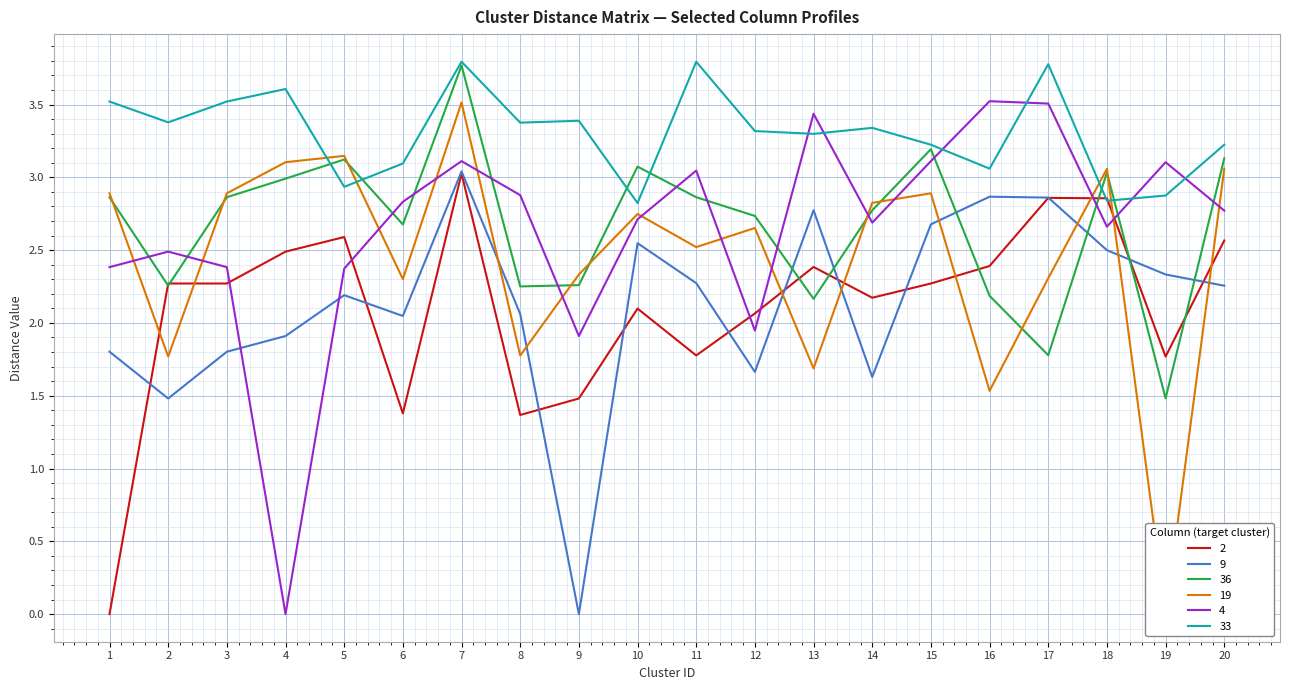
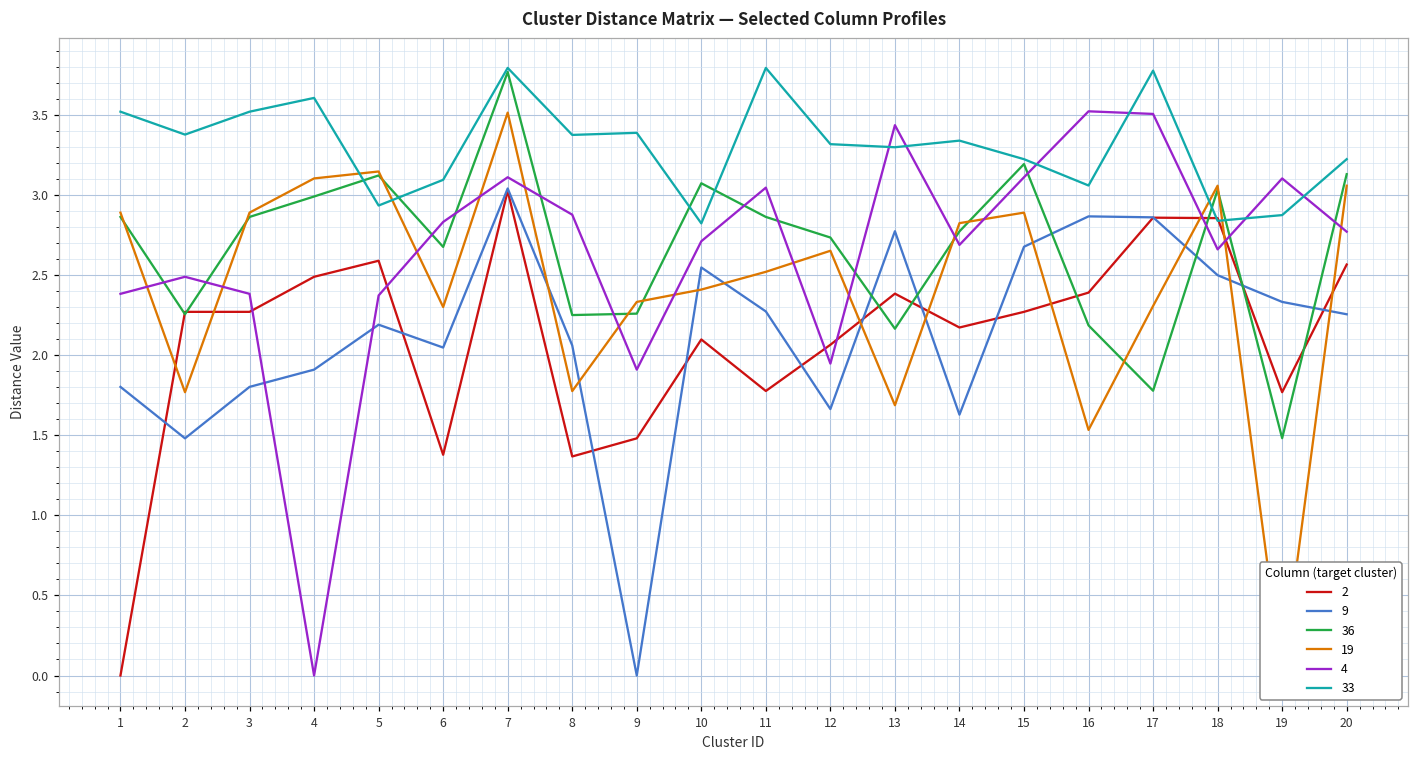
  {
    "2": {
      "1": 0.00,
      "3": 2.27,
      "4": 2.49,
      "5": 2.59,
      "6": 1.38,
      "8": 1.37,
      "9": 1.48,
      "10": 2.10,
      "11": 1.78,
      "12": 2.07,
      "13": 2.38,
      "14": 2.17,
      "15": 2.27,
      "16": 2.39,
      "19": 1.77,
      "20": 2.57
    },
    "9": {
      "1": 1.80,
      "2": 1.48,
      "3": 1.80,
      "4": 1.91,
      "5": 2.19,
      "6": 2.05,
      "8": 2.06,
      "9": 0.00,
      "10": 2.55,
      "11": 2.27,
      "12": 1.66,
      "13": 2.77,
      "14": 1.63,
      "15": 2.68,
      "16": 2.87,
      "18": 2.50,
      "19": 2.33,
      "20": 2.26
    },
    "36": {
      "1": 2.86,
      "3": 2.86,
      "4": 2.99,
      "5": 3.12,
      "6": 2.68,
      "7": 3.77,
      "8": 2.25,
      "9": 2.26,
      "10": 3.07,
      "11": 2.86,
      "12": 2.73,
      "13": 2.17,
      "14": 2.77,
      "15": 3.19,
      "16": 2.19,
      "17": 1.78,
      "18": 3.03,
      "19": 1.48,
      "20": 3.13
    },
    "19": {
      "1": 2.89,
      "2": 1.77,
      "3": 2.89,
      "4": 3.10,
      "5": 3.15,
      "6": 2.30,
      "7": 3.51,
      "8": 1.78,
      "9": 2.33,
-     "10": 2.75,
+     "10": 2.41,
      "11": 2.52,
      "12": 2.65,
      "13": 1.69,
      "14": 2.82,
      "15": 2.89,
      "16": 1.53,
      "17": 2.31,
      "18": 3.06,
      "20": 3.06
    },
    "4": {
      "1": 2.38,
      "2": 2.49,
      "3": 2.38,
      "4": 0.00,
      "5": 2.37,
      "6": 2.83,
      "7": 3.11,
      "8": 2.88,
      "9": 1.91,
      "10": 2.71,
      "11": 3.05,
      "12": 1.95,
      "13": 3.44,
      "14": 2.69,
      "15": 3.11,
      "16": 3.52,
      "17": 3.51,
      "18": 2.66,
      "19": 3.10,
      "20": 2.77
    },
    "33": {
      "1": 3.52,
      "2": 3.38,
      "3": 3.52,
      "4": 3.61,
      "5": 2.93,
      "6": 3.10,
      "7": 3.79,
      "8": 3.38,
      "9": 3.39,
      "10": 2.82,
      "11": 3.79,
      "12": 3.32,
      "13": 3.30,
      "14": 3.34,
      "15": 3.22,
      "16": 3.06,
      "17": 3.78,
      "19": 2.87,
      "20": 3.22
    }
  }
